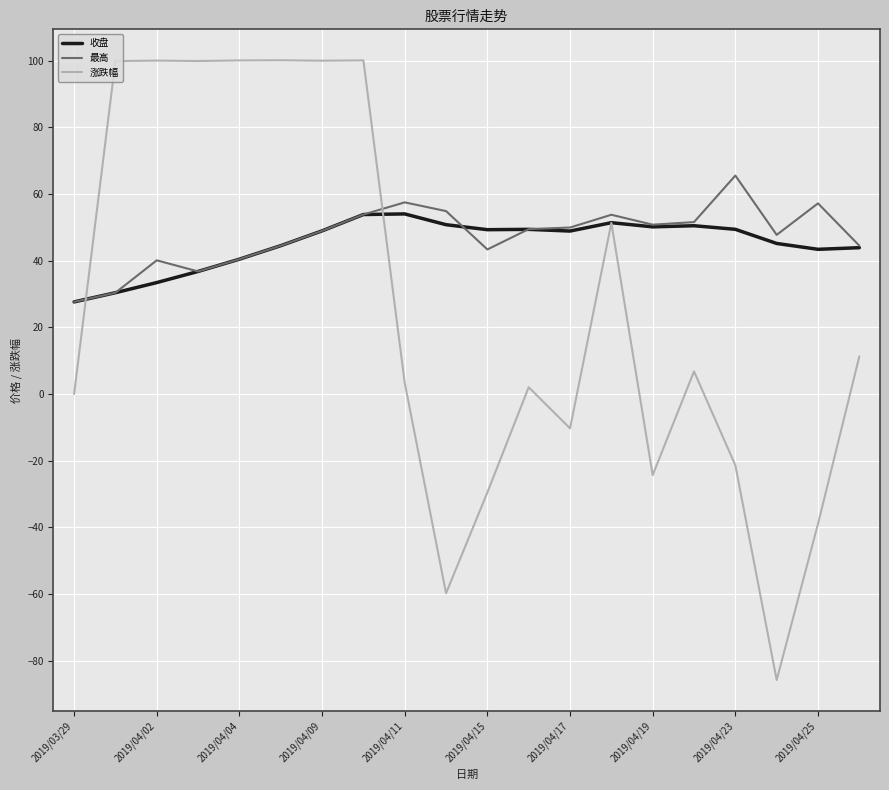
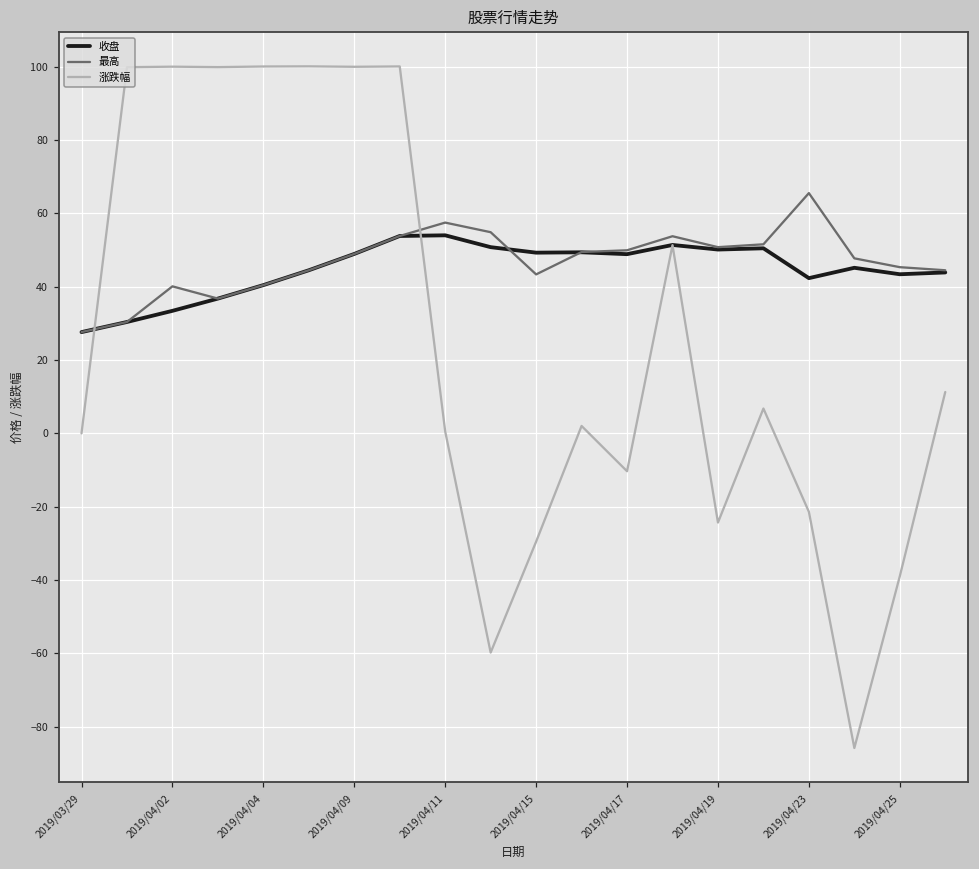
  {
    "收盘": {
      "2019/04/02": 33,
      "2019/04/11": 54,
      "2019/04/15": 49,
      "2019/04/17": 49,
-     "2019/04/23": 49,
+     "2019/04/23": 42,
      "2019/04/25": 43
    },
    "最高": {
      "2019/04/02": 40,
      "2019/04/11": 58,
      "2019/04/15": 43,
      "2019/04/17": 50,
      "2019/04/23": 66,
-     "2019/04/25": 57
+     "2019/04/25": 45
    },
    "涨跌幅": {
      "2019/03/29": 0,
      "2019/04/02": 100,
      "2019/04/04": 100,
      "2019/04/09": 100,
-     "2019/04/11": 3,
+     "2019/04/11": 1,
      "2019/04/15": -30,
      "2019/04/17": -10,
      "2019/04/19": -24,
      "2019/04/23": -21,
      "2019/04/25": -39
    }
  }
